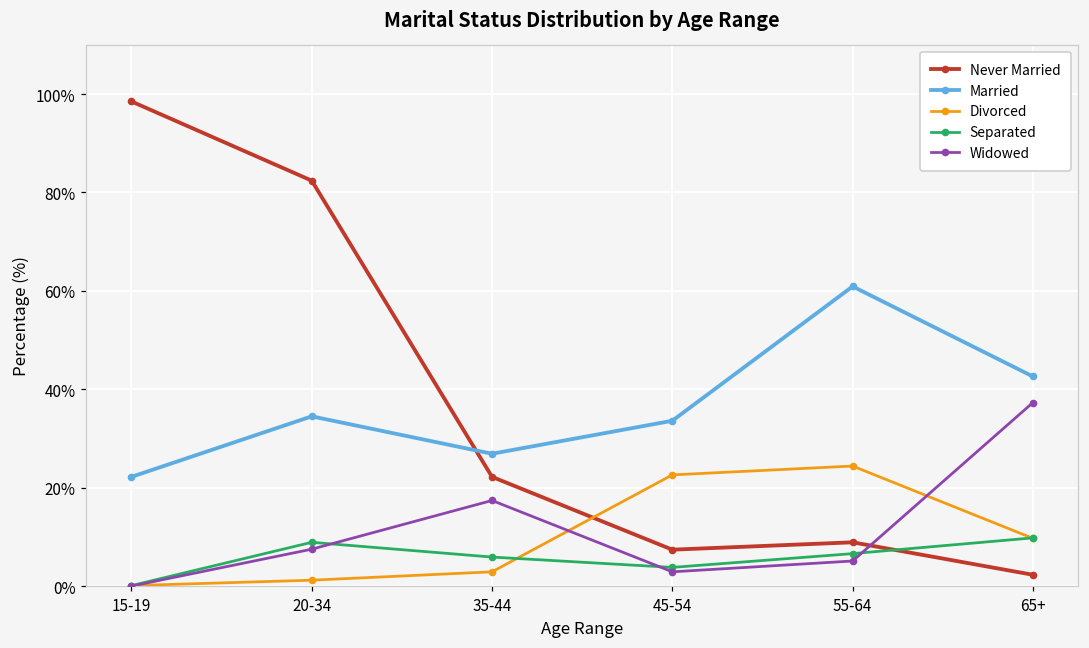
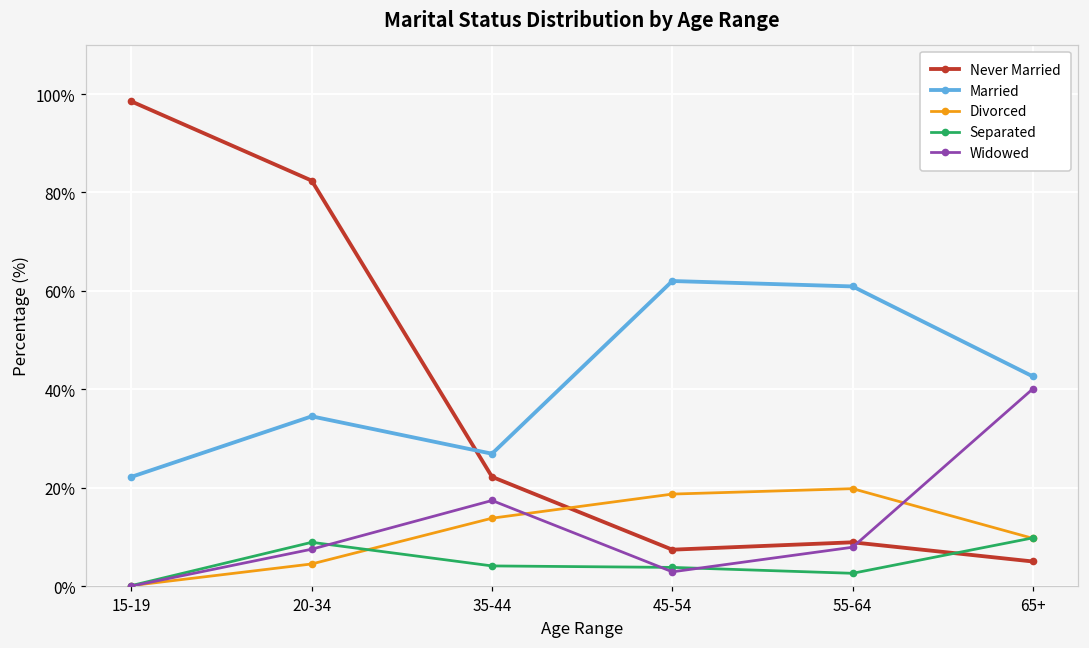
  {
    "Never Married": {
      "15-19": "99%",
      "20-34": "82%",
      "35-44": "22%",
      "45-54": "7%",
      "55-64": "9%",
-     "65+": "2%"
+     "65+": "5%"
    },
    "Married": {
      "15-19": "22%",
      "20-34": "35%",
      "35-44": "27%",
-     "45-54": "34%",
+     "45-54": "62%",
      "55-64": "61%",
      "65+": "43%"
    },
    "Divorced": {
-     "20-34": "1%",
-     "35-44": "3%",
-     "45-54": "23%",
-     "55-64": "24%"
+     "20-34": "5%",
+     "35-44": "14%",
+     "45-54": "19%",
+     "55-64": "20%"
    },
    "Separated": {
      "20-34": "9%",
-     "35-44": "6%",
+     "35-44": "4%",
      "45-54": "4%",
-     "55-64": "7%"
+     "55-64": "3%"
    },
    "Widowed": {
      "20-34": "8%",
      "35-44": "17%",
      "45-54": "3%",
-     "55-64": "5%",
-     "65+": "37%"
+     "55-64": "8%",
+     "65+": "40%"
    }
  }
